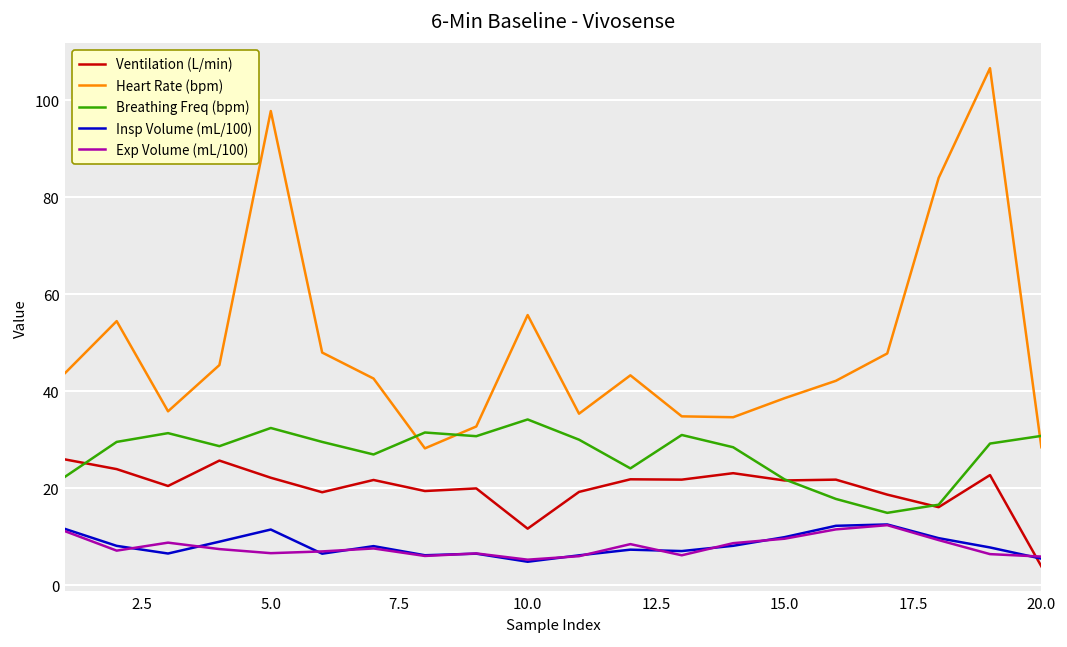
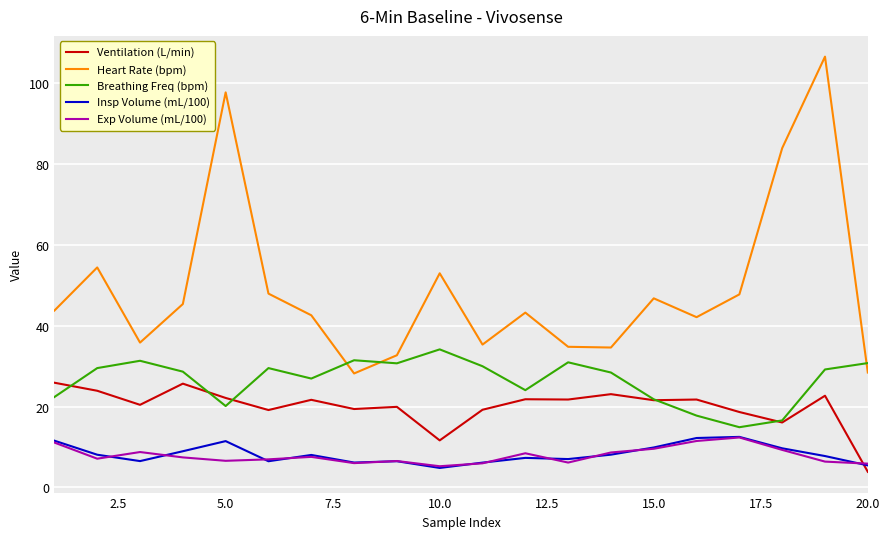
  {
    "Ventilation (L/min)": {
      "5.0": 22,
      "10.0": 12,
      "20.0": 4
    },
    "Heart Rate (bpm)": {
      "5.0": 98,
-     "10.0": 56,
-     "15.0": 39,
+     "10.0": 53,
+     "15.0": 47,
      "20.0": 28
    },
    "Breathing Freq (bpm)": {
-     "5.0": 32,
+     "5.0": 20,
      "10.0": 34,
      "20.0": 31
    },
    "Insp Volume (mL/100)": {
      "5.0": 11
    },
    "Exp Volume (mL/100)": {
      "5.0": 7
    }
  }
